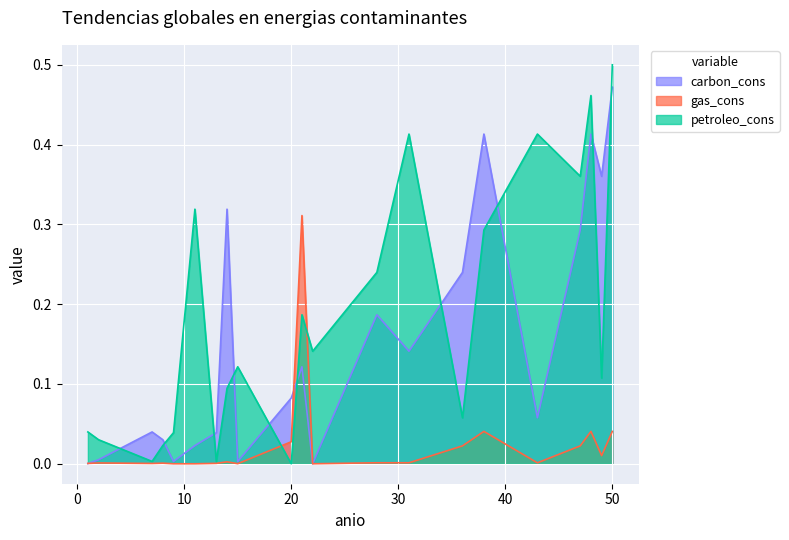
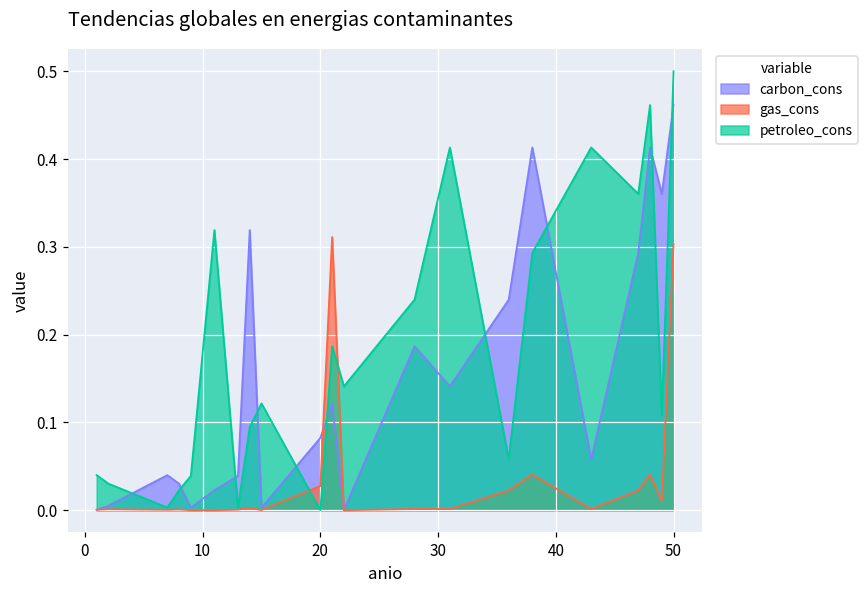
  {
    "carbon_cons": {
      "20": 0.08,
-     "50": 0.47
+     "50": 0.46
    },
    "gas_cons": {
      "20": 0.03,
-     "50": 0.04
+     "50": 0.30
    },
    "petroleo_cons": {
      "20": 0.00,
      "50": 0.50
    }
  }
